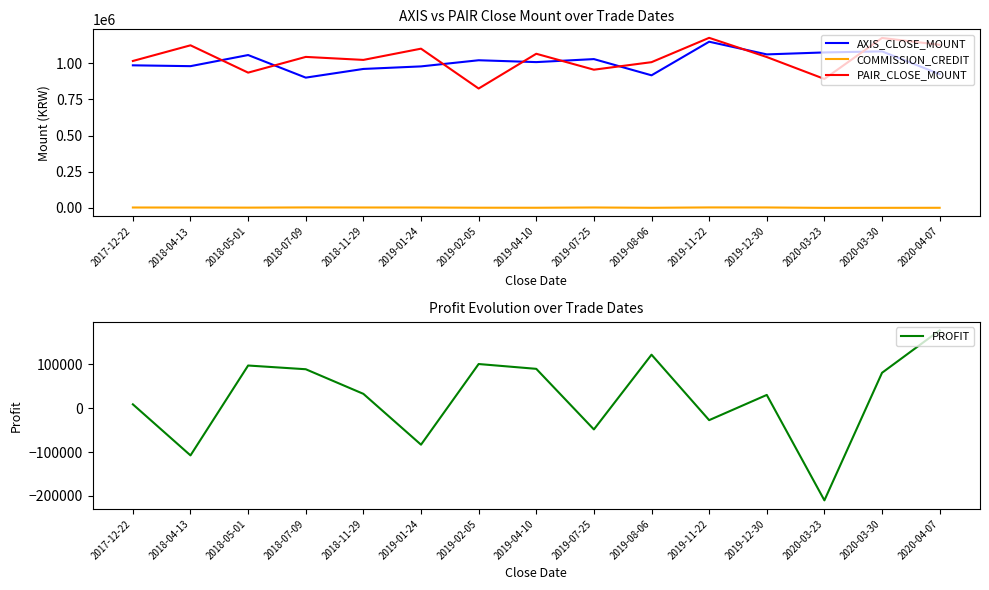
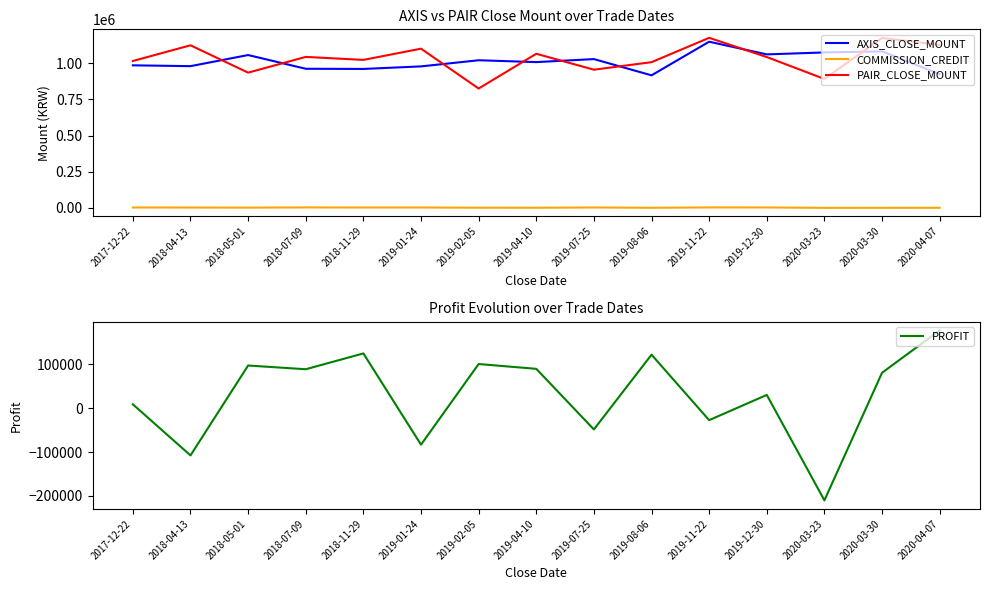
  {
    "AXIS vs PAIR Close Mount over Trade Dates": {
      "AXIS_CLOSE_MOUNT": {
        "2017-12-22": 990000,
        "2018-04-13": 980000,
        "2018-05-01": 1060000,
-       "2018-07-09": 900000,
+       "2018-07-09": 960000,
        "2018-11-29": 960000,
        "2019-01-24": 980000,
        "2019-02-05": 1020000,
        "2019-04-10": 1010000,
        "2019-07-25": 1030000,
        "2019-08-06": 920000,
        "2019-11-22": 1150000,
        "2019-12-30": 1060000
      },
      "COMMISSION_CREDIT": {
        "2017-12-22": 0,
        "2018-04-13": 0,
        "2018-05-01": 0,
        "2018-07-09": 0,
        "2018-11-29": 0,
        "2019-01-24": 0,
        "2019-02-05": 0,
        "2019-04-10": 0,
        "2019-07-25": 0,
        "2019-08-06": 0,
        "2019-11-22": 0,
        "2019-12-30": 0,
        "2020-03-23": 0,
        "2020-03-30": 0,
        "2020-04-07": 0
      },
      "PAIR_CLOSE_MOUNT": {
        "2017-12-22": 1020000,
        "2018-04-13": 1120000,
        "2018-05-01": 930000,
        "2018-07-09": 1040000,
        "2018-11-29": 1020000,
        "2019-01-24": 1100000,
        "2019-02-05": 820000,
        "2019-04-10": 1060000,
        "2019-07-25": 950000,
        "2019-08-06": 1010000,
        "2019-11-22": 1170000,
        "2019-12-30": 1040000
      }
    },
    "Profit Evolution over Trade Dates": {
      "2017-12-22": 10000,
      "2018-04-13": -110000,
      "2018-05-01": 100000,
      "2018-07-09": 90000,
-     "2018-11-29": 30000,
+     "2018-11-29": 120000,
      "2019-01-24": -80000,
      "2019-02-05": 100000,
      "2019-04-10": 90000,
      "2019-07-25": -50000,
      "2019-08-06": 120000,
      "2019-11-22": -30000,
      "2019-12-30": 30000,
      "2020-03-23": -210000,
      "2020-03-30": 80000
    }
  }
